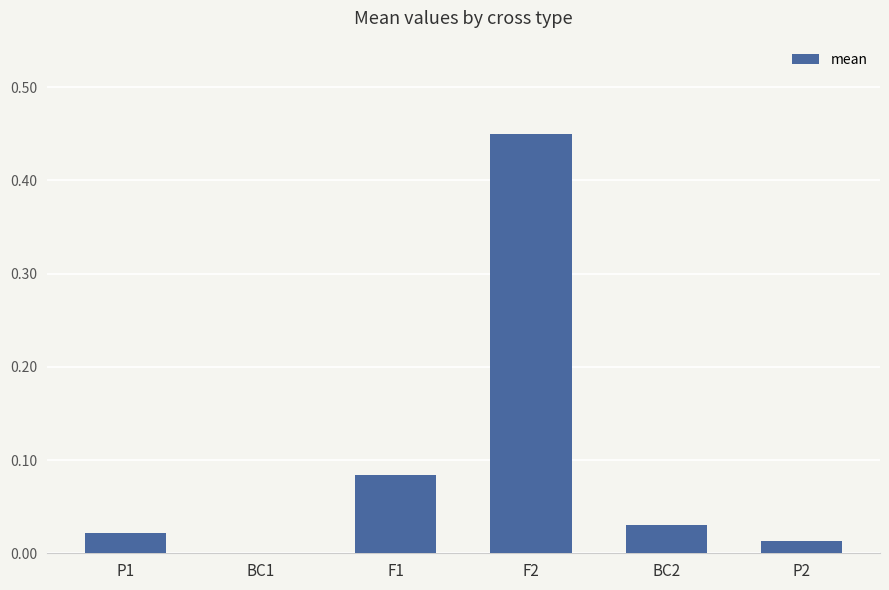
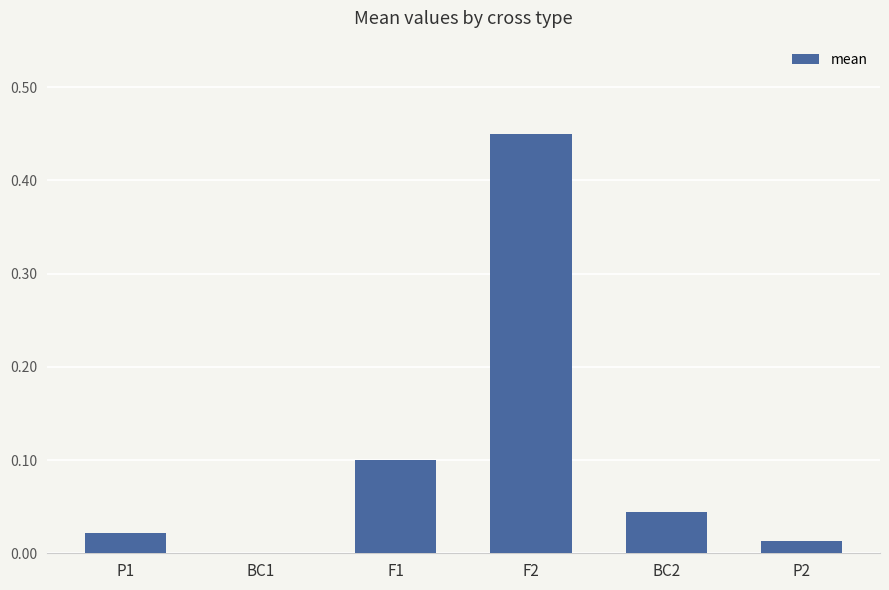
  {
    "P1": 0.02,
    "BC1": 0.00,
-   "F1": 0.08,
+   "F1": 0.10,
    "F2": 0.45,
-   "BC2": 0.03,
+   "BC2": 0.04,
    "P2": 0.01
  }
